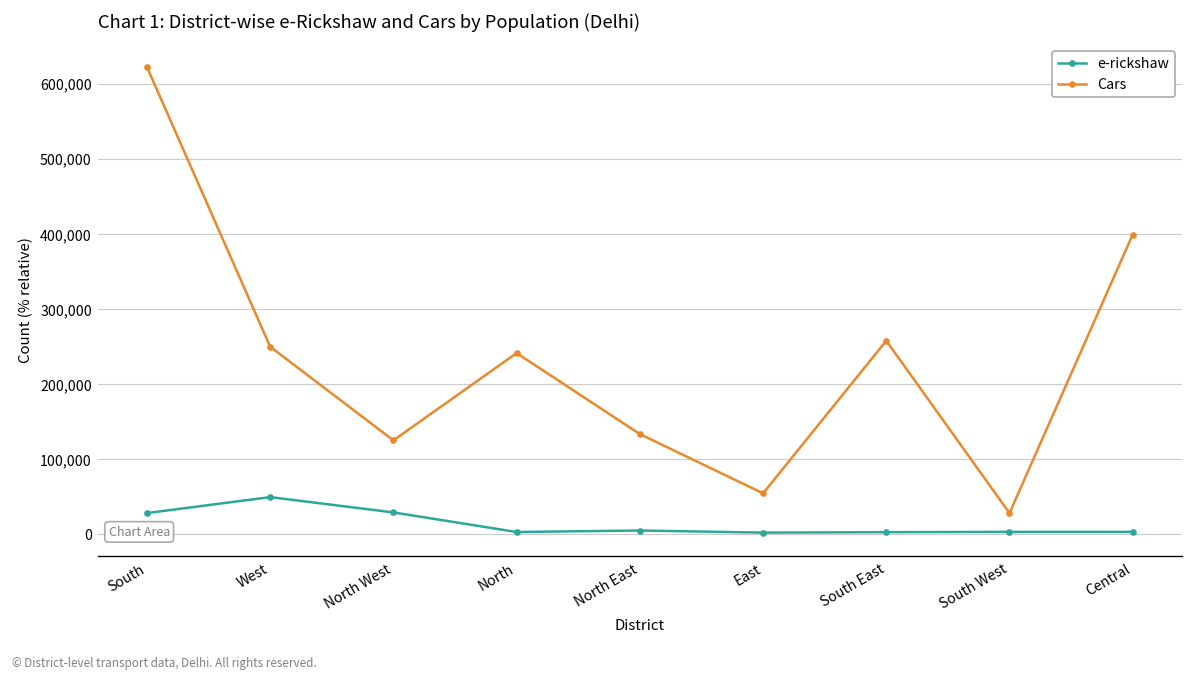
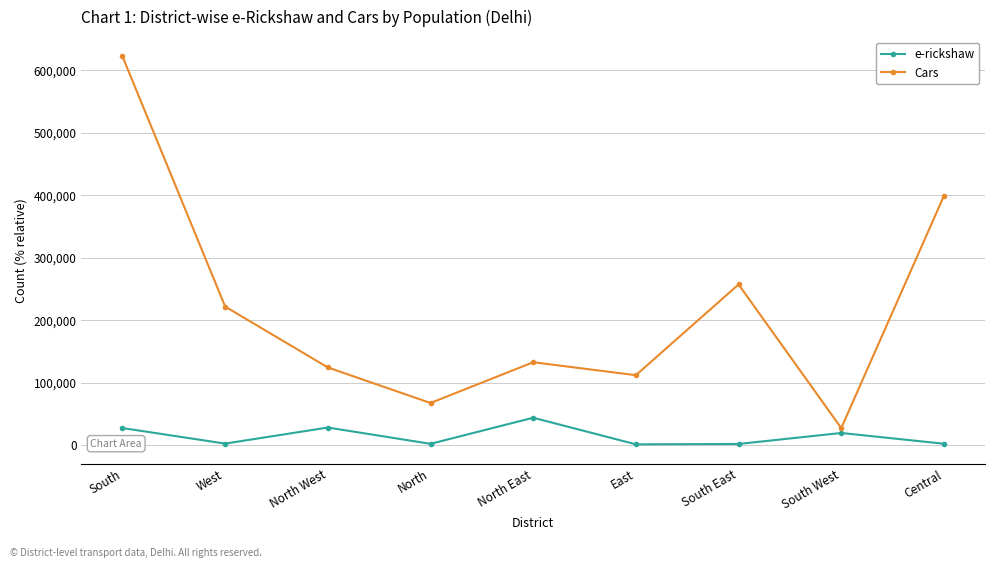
  {
    "e-rickshaw": {
      "South": "30,000",
-     "West": "50,000",
+     "West": "0",
      "North West": "30,000",
      "North": "0",
-     "North East": "0",
+     "North East": "40,000",
      "East": "0",
      "South East": "0",
-     "South West": "0",
+     "South West": "20,000",
      "Central": "0"
    },
    "Cars": {
      "South": "620,000",
-     "West": "250,000",
+     "West": "220,000",
      "North West": "120,000",
-     "North": "240,000",
+     "North": "70,000",
      "North East": "130,000",
-     "East": "50,000",
+     "East": "110,000",
      "South East": "260,000",
      "South West": "30,000",
      "Central": "400,000"
    }
  }
